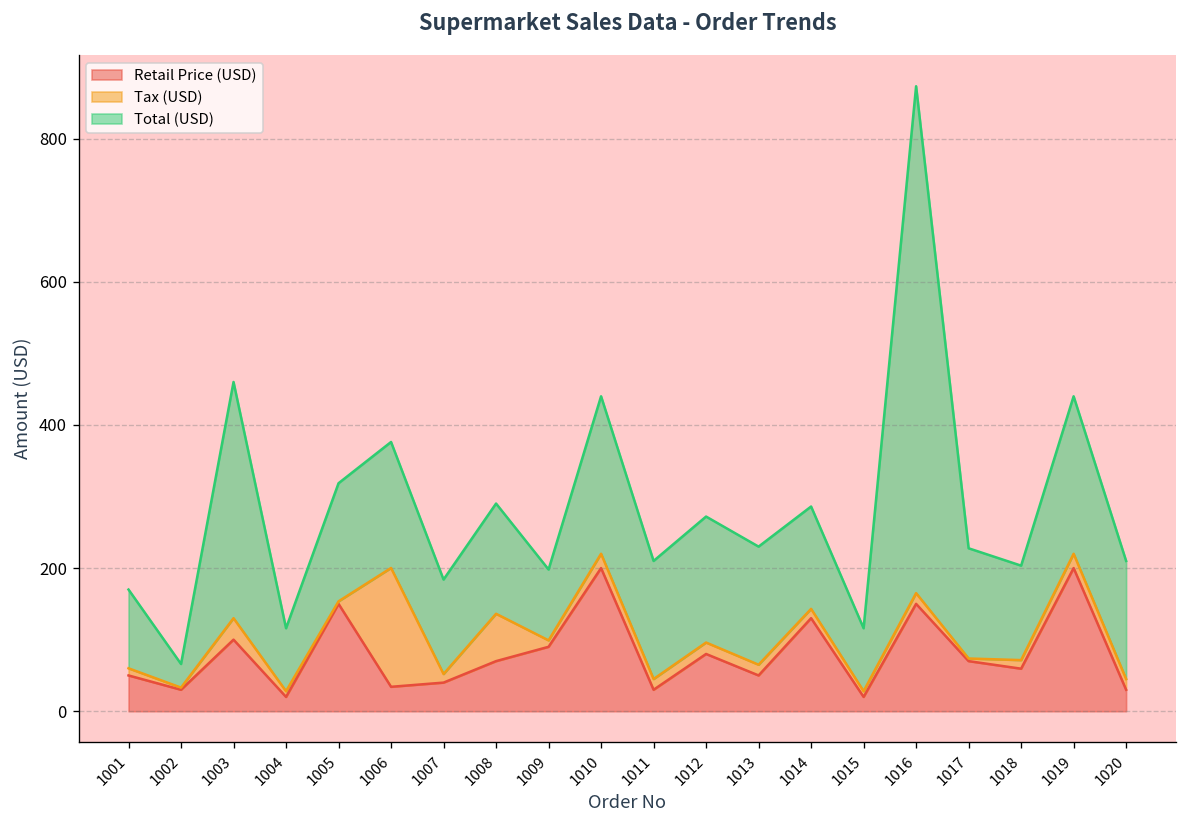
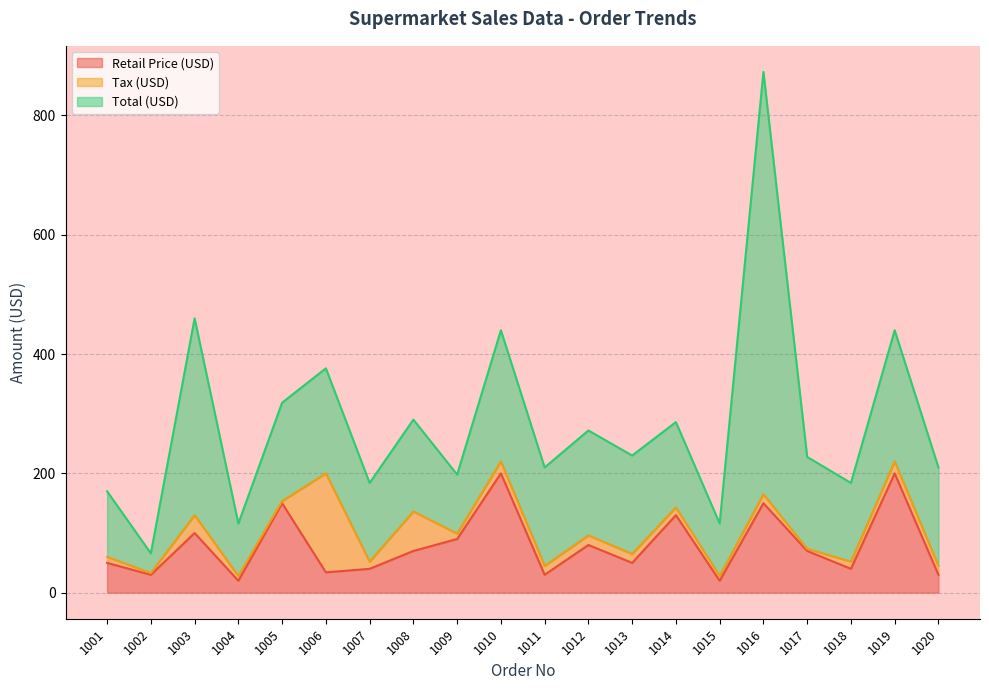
  {
    "Retail Price (USD)": {
      "1001": 50,
      "1003": 100,
      "1004": 20,
      "1006": 30,
      "1007": 40,
      "1008": 70,
      "1009": 90,
      "1010": 200,
      "1011": 30,
      "1012": 80,
      "1013": 50,
      "1014": 130,
      "1015": 20,
      "1016": 150,
-     "1018": 60,
+     "1018": 40,
      "1019": 200,
      "1020": 30
    },
    "Tax (USD)": {
      "1001": 10,
      "1003": 30,
      "1004": 10,
      "1006": 170,
      "1007": 10,
      "1008": 70,
      "1009": 10,
      "1010": 20,
      "1011": 10,
      "1012": 20,
      "1013": 10,
      "1014": 10,
      "1015": 10,
      "1016": 10,
      "1018": 10,
      "1019": 20,
      "1020": 10
    },
    "Total (USD)": {
      "1001": 110,
      "1002": 30,
      "1003": 330,
      "1004": 90,
      "1005": 160,
      "1006": 180,
      "1007": 130,
      "1008": 150,
      "1009": 100,
      "1010": 220,
      "1011": 160,
      "1012": 180,
      "1013": 160,
      "1014": 140,
      "1015": 90,
      "1016": 710,
      "1017": 150,
      "1018": 130,
      "1019": 220,
      "1020": 160
    }
  }
